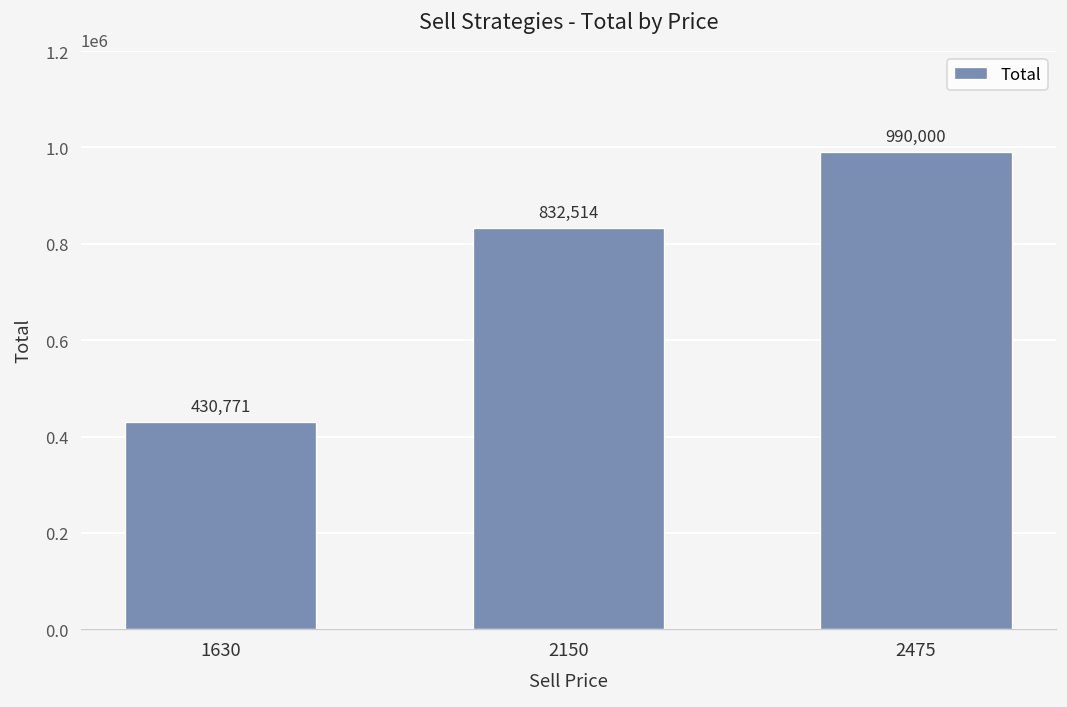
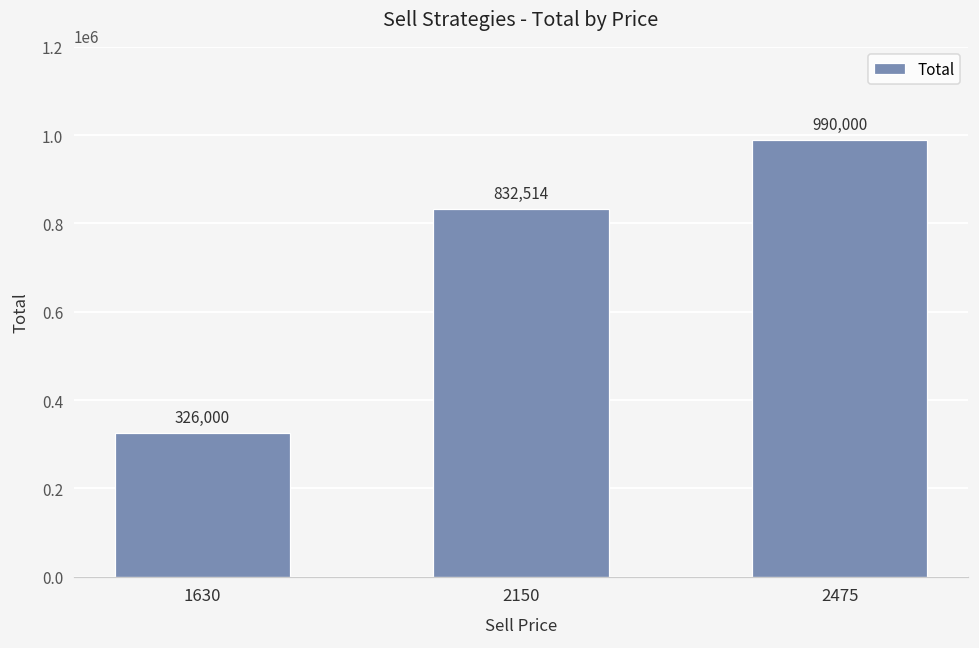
  {
-   "1630": "430,771",
+   "1630": "326,000",
    "2150": "832,514",
    "2475": "990,000"
  }
